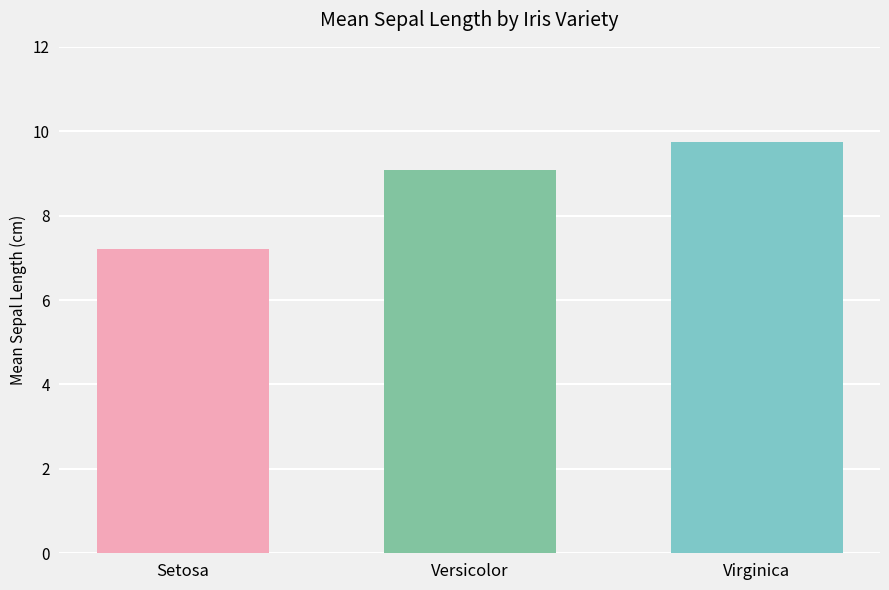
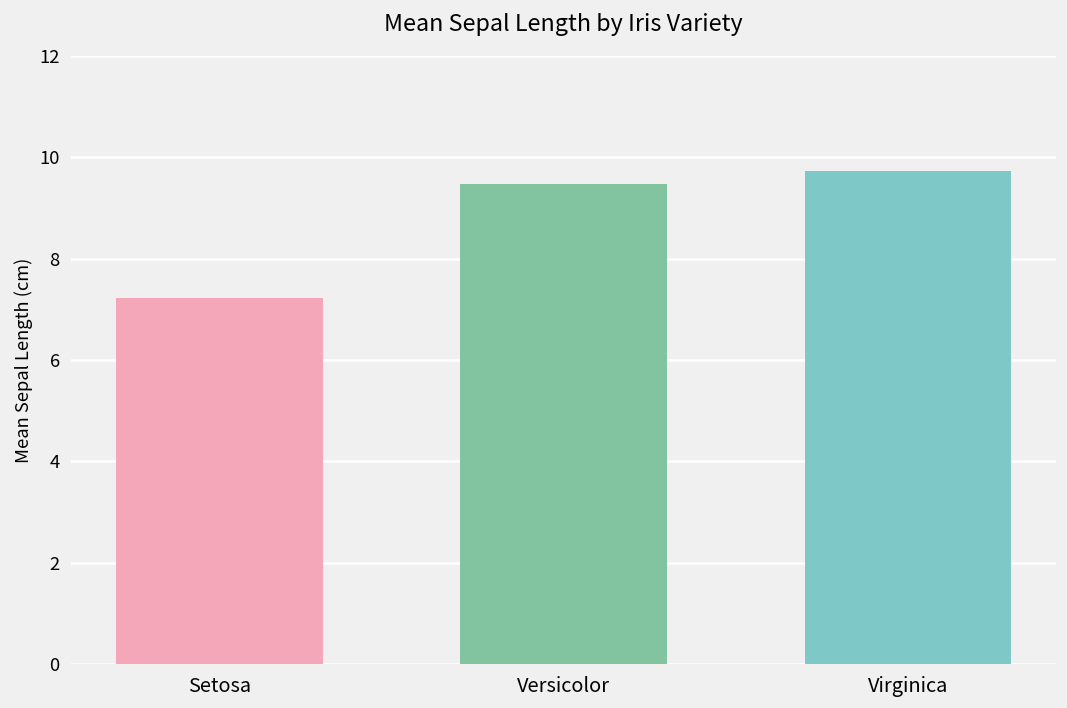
  {
    "Setosa": 7.2,
-   "Versicolor": 9.1,
+   "Versicolor": 9.5,
    "Virginica": 9.7
  }
